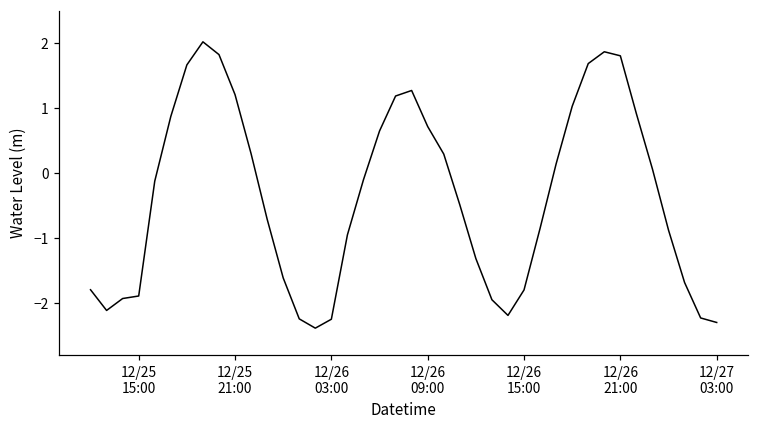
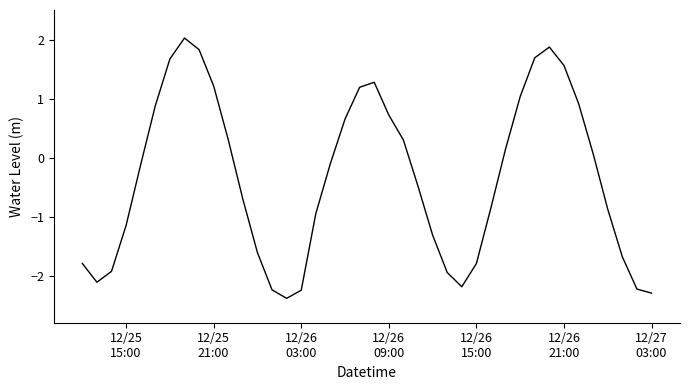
  {
-   "12/25 15:00": -1.9,
+   "12/25 15:00": -1.2,
    "12/25 21:00": 1.2,
    "12/26 03:00": -2.2,
    "12/26 09:00": 0.7,
    "12/26 15:00": -1.8,
-   "12/26 21:00": 1.8,
+   "12/26 21:00": 1.6,
    "12/27 03:00": -2.3
  }
